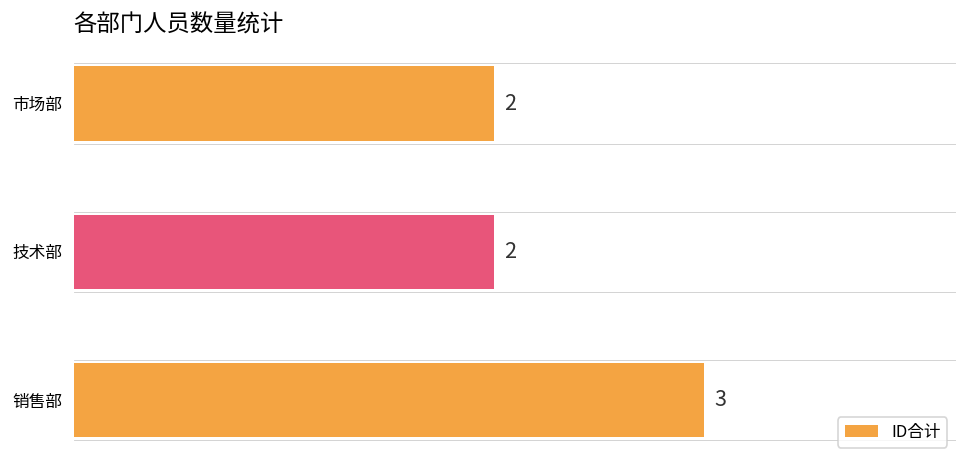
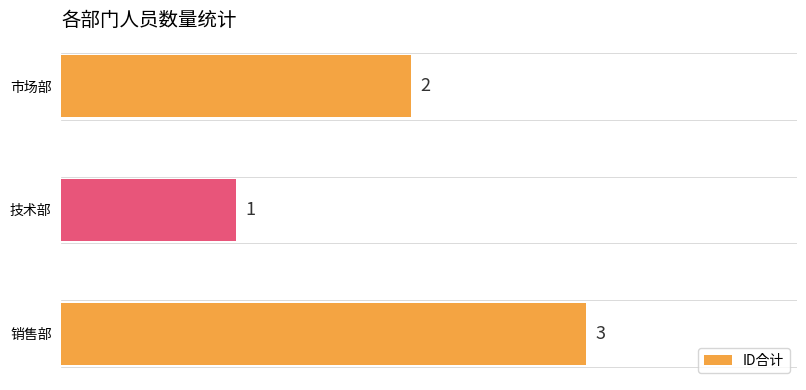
  {
    "市场部": 2,
-   "技术部": 2,
+   "技术部": 1,
    "销售部": 3
  }
